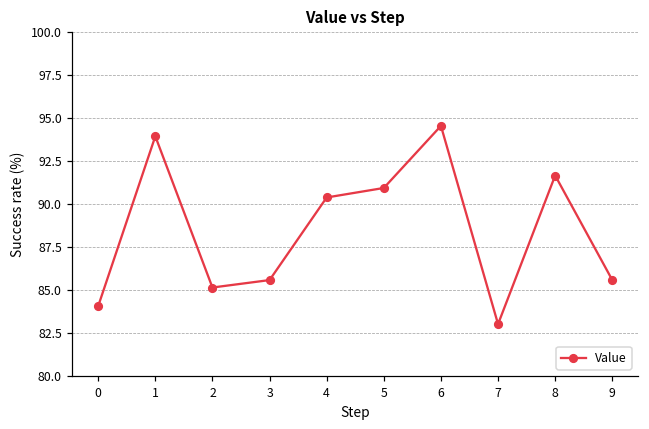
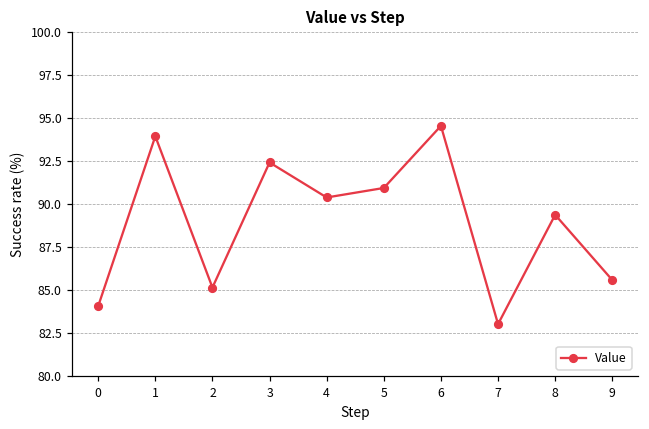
  {
    "0": 84.1,
    "1": 93.9,
    "2": 85.1,
-   "3": 85.6,
+   "3": 92.4,
    "4": 90.4,
    "5": 90.9,
    "6": 94.6,
    "7": 83.0,
-   "8": 91.7,
+   "8": 89.4,
    "9": 85.6
  }
